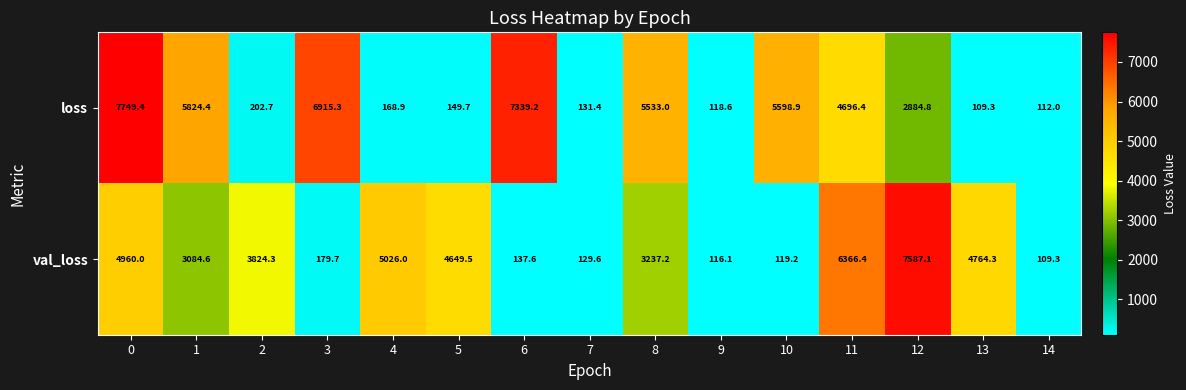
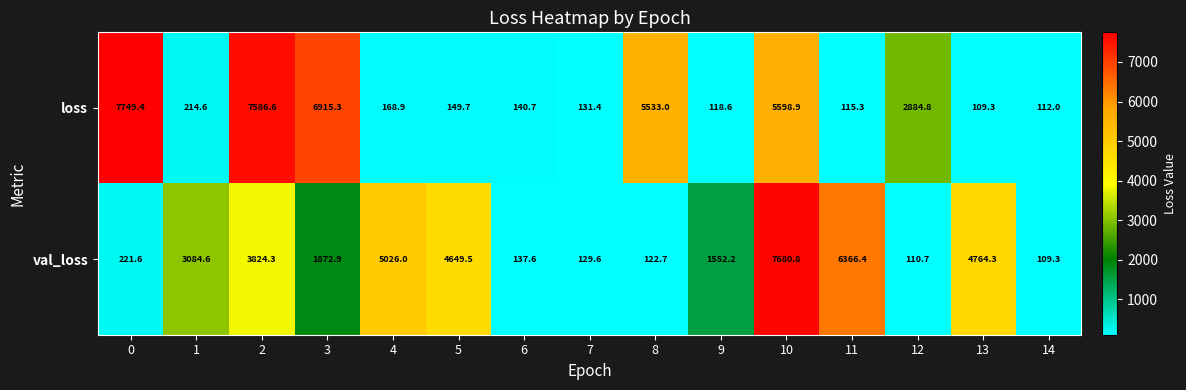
  {
    "loss": {
      "0": 7749.4,
-     "1": 5824.4,
-     "2": 202.7,
+     "1": 214.6,
+     "2": 7586.6,
      "3": 6915.3,
      "4": 168.9,
      "5": 149.7,
-     "6": 7339.2,
+     "6": 140.7,
      "7": 131.4,
      "8": 5533.0,
      "9": 118.6,
      "10": 5598.9,
-     "11": 4696.4,
+     "11": 115.3,
      "12": 2884.8,
      "13": 109.3,
      "14": 112.0
    },
    "val_loss": {
-     "0": 4960.0,
+     "0": 221.6,
      "1": 3084.6,
      "2": 3824.3,
-     "3": 179.7,
+     "3": 1872.9,
      "4": 5026.0,
      "5": 4649.5,
      "6": 137.6,
      "7": 129.6,
-     "8": 3237.2,
-     "9": 116.1,
-     "10": 119.2,
+     "8": 122.7,
+     "9": 1552.2,
+     "10": 7680.8,
      "11": 6366.4,
-     "12": 7587.1,
+     "12": 110.7,
      "13": 4764.3,
      "14": 109.3
    }
  }
